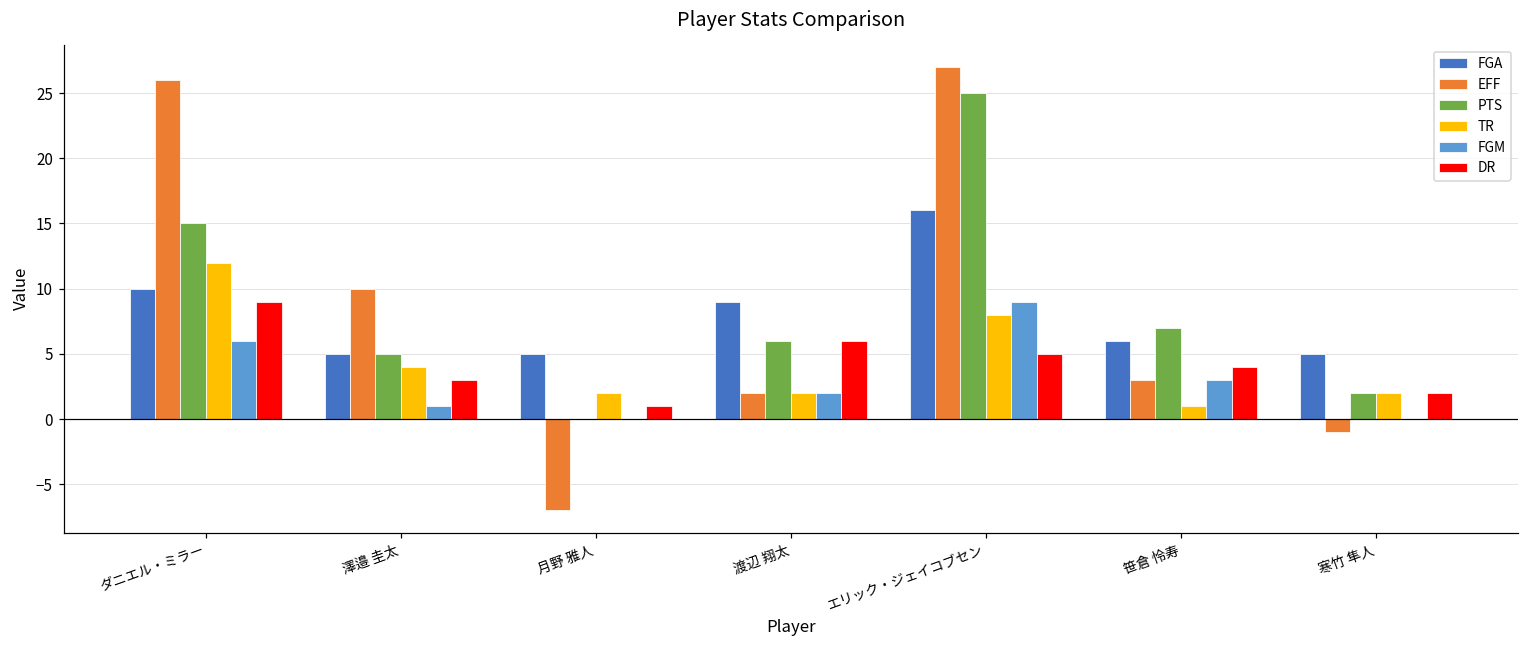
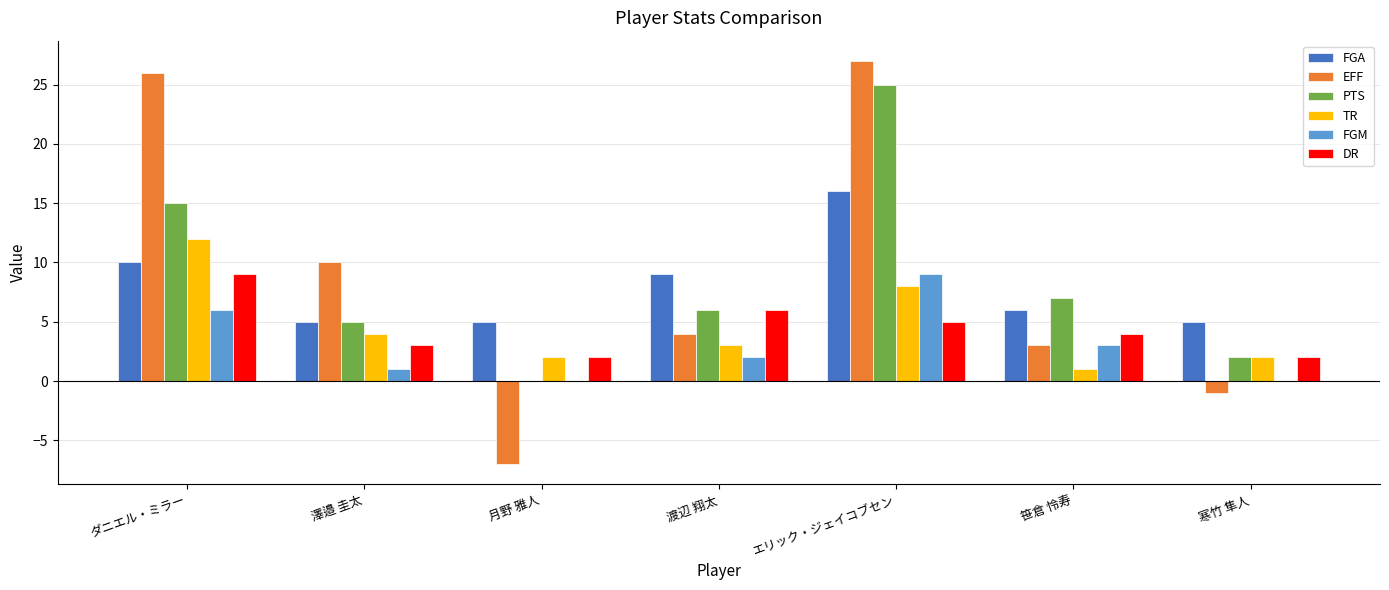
  {
    "EFF": {
      "ダニエル・ミラー": 26,
      "澤邉 圭太": 10,
      "月野 雅人": -7,
-     "渡辺 翔太": 2,
+     "渡辺 翔太": 4,
      "エリック・ジェイコブセン": 27,
      "笹倉 怜寿": 3,
      "寒竹 隼人": -1
    },
    "PTS": {
      "ダニエル・ミラー": 15,
      "澤邉 圭太": 5,
      "月野 雅人": 0,
      "渡辺 翔太": 6,
      "エリック・ジェイコブセン": 25,
      "笹倉 怜寿": 7,
      "寒竹 隼人": 2
    },
    "TR": {
      "ダニエル・ミラー": 12,
      "澤邉 圭太": 4,
      "月野 雅人": 2,
-     "渡辺 翔太": 2,
+     "渡辺 翔太": 3,
      "エリック・ジェイコブセン": 8,
      "笹倉 怜寿": 1,
      "寒竹 隼人": 2
    },
    "DR": {
      "ダニエル・ミラー": 9,
      "澤邉 圭太": 3,
-     "月野 雅人": 1,
+     "月野 雅人": 2,
      "渡辺 翔太": 6,
      "エリック・ジェイコブセン": 5,
      "笹倉 怜寿": 4,
      "寒竹 隼人": 2
    }
  }
